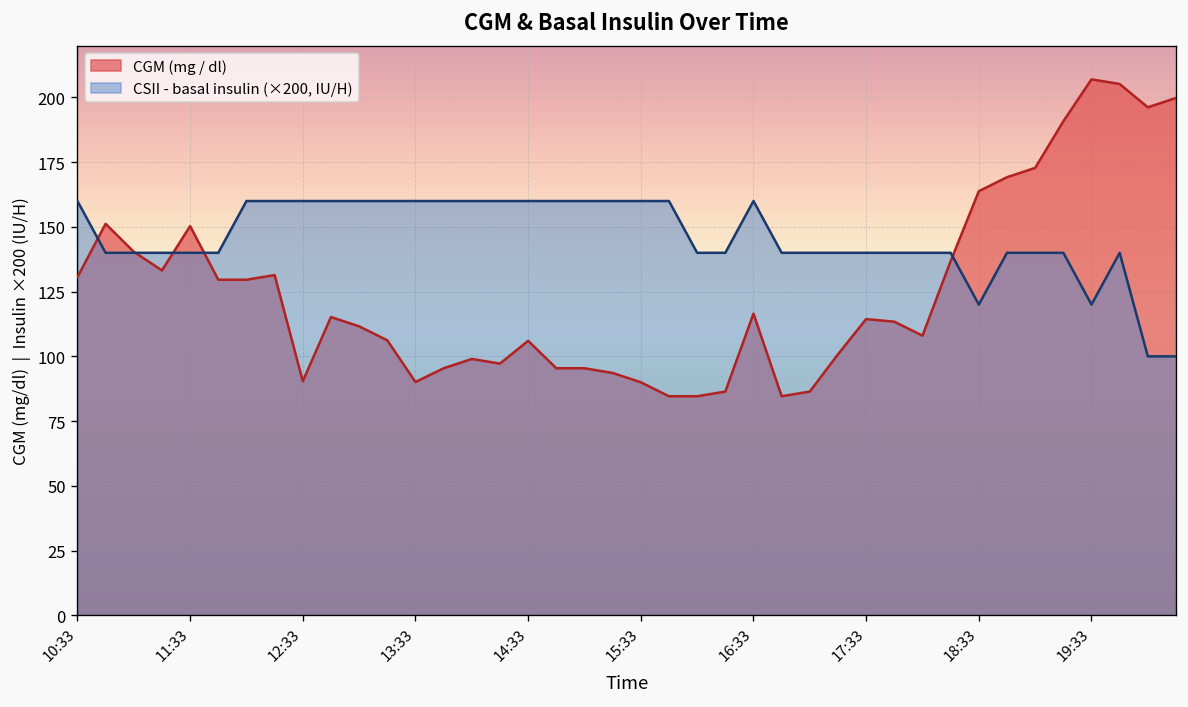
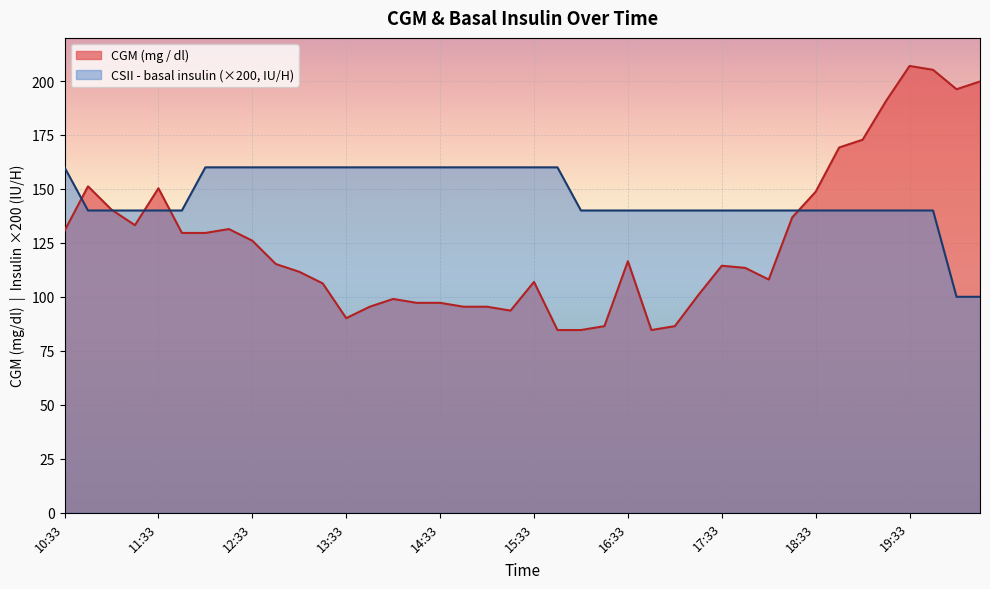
  {
    "CGM (mg / dl)": {
      "10:33": 131,
      "11:33": 150,
-     "12:33": 90,
+     "12:33": 126,
      "13:33": 90,
-     "14:33": 106,
-     "15:33": 90,
+     "14:33": 97,
+     "15:33": 107,
      "16:33": 117,
      "17:33": 114,
-     "18:33": 164,
+     "18:33": 149,
      "19:33": 207
    },
    "CSII - basal insulin (×200, IU/H)": {
      "10:33": 160,
      "11:33": 140,
      "12:33": 160,
      "13:33": 160,
      "14:33": 160,
      "15:33": 160,
-     "16:33": 160,
+     "16:33": 140,
      "17:33": 140,
-     "18:33": 120,
-     "19:33": 120
+     "18:33": 140,
+     "19:33": 140
    }
  }
